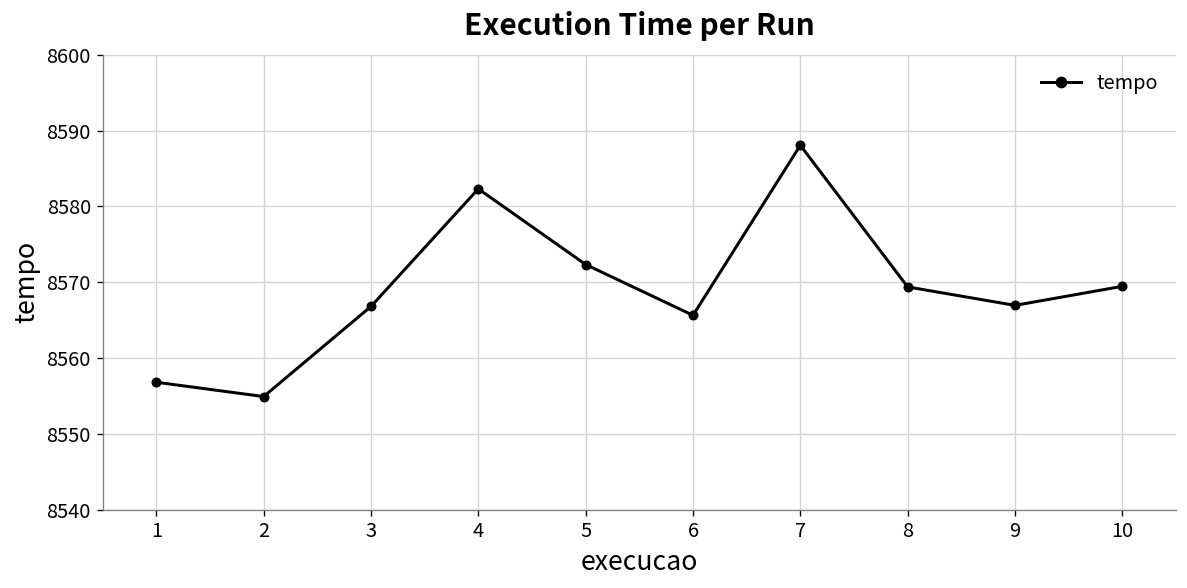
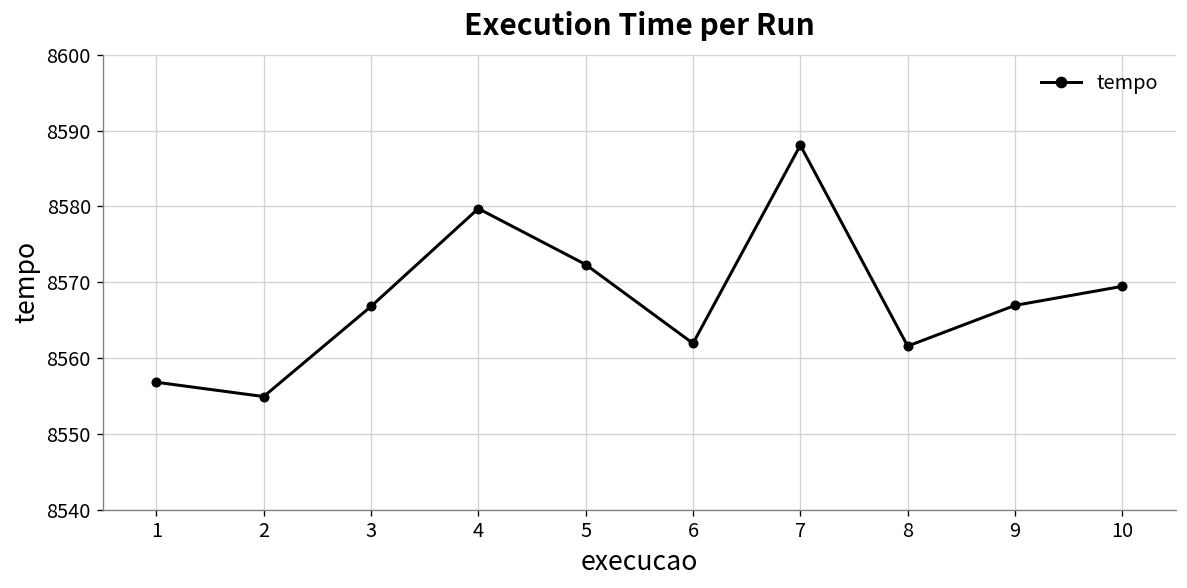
  {
    "1": 8557,
    "2": 8555,
    "3": 8567,
-   "4": 8582,
+   "4": 8580,
    "5": 8572,
-   "6": 8566,
+   "6": 8562,
    "7": 8588,
-   "8": 8569,
+   "8": 8562,
    "9": 8567,
    "10": 8569
  }
